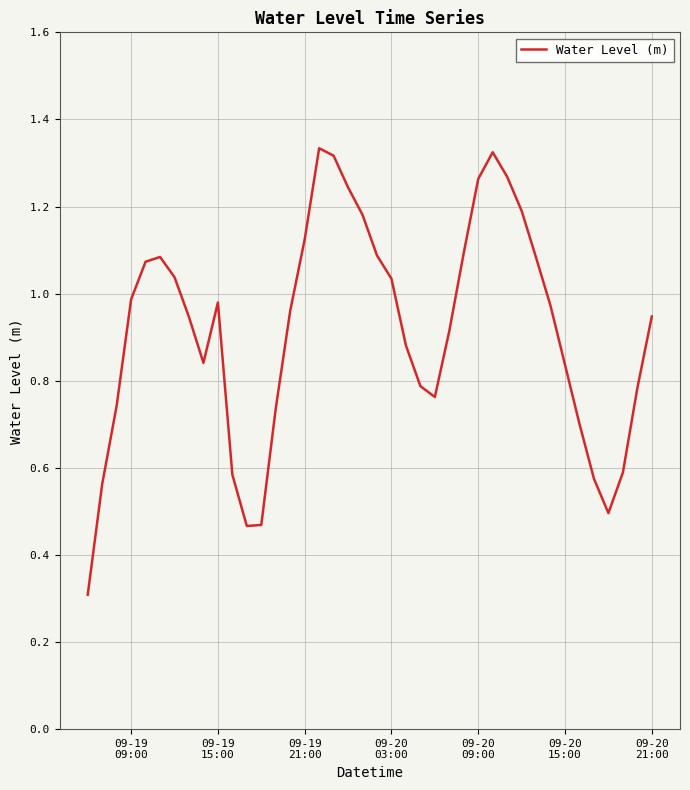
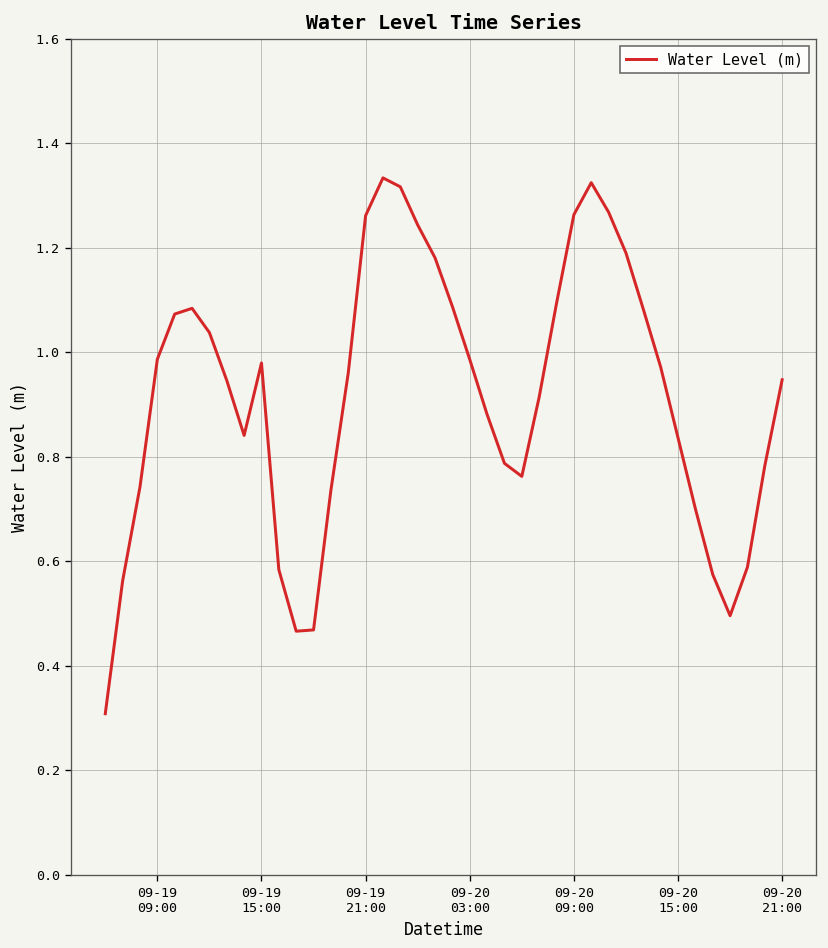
  {
    "09-19 09:00": 0.99,
    "09-19 15:00": 0.98,
-   "09-19 21:00": 1.12,
-   "09-20 03:00": 1.03,
+   "09-19 21:00": 1.26,
+   "09-20 03:00": 0.99,
    "09-20 09:00": 1.26,
    "09-20 15:00": 0.84,
    "09-20 21:00": 0.95
  }
